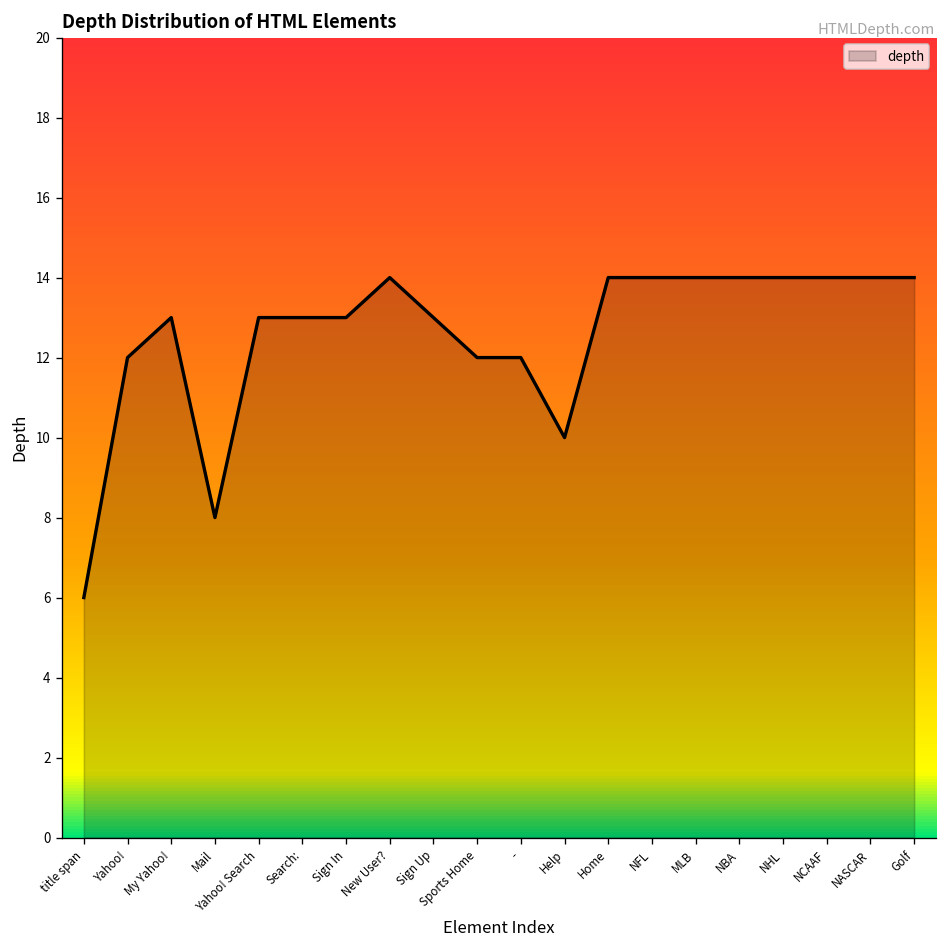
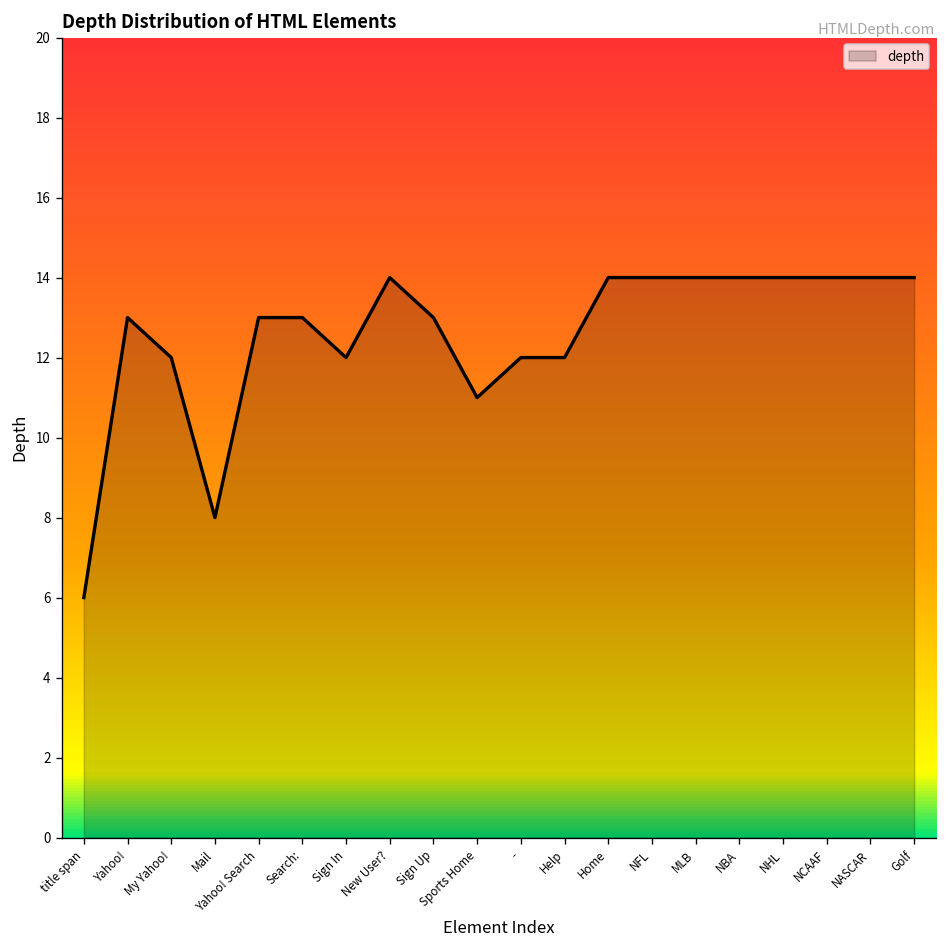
  {
    "title span": 6,
-   "Yahoo!": 12,
-   "My Yahoo!": 13,
+   "Yahoo!": 13,
+   "My Yahoo!": 12,
    "Mail": 8,
    "Yahoo! Search": 13,
    "Search:": 13,
-   "Sign In": 13,
+   "Sign In": 12,
    "New User?": 14,
    "Sign Up": 13,
-   "Sports Home": 12,
+   "Sports Home": 11,
    "-": 12,
-   "Help": 10,
+   "Help": 12,
    "Home": 14,
    "NFL": 14,
    "MLB": 14,
    "NBA": 14,
    "NHL": 14,
    "NCAAF": 14,
    "NASCAR": 14,
    "Golf": 14
  }
